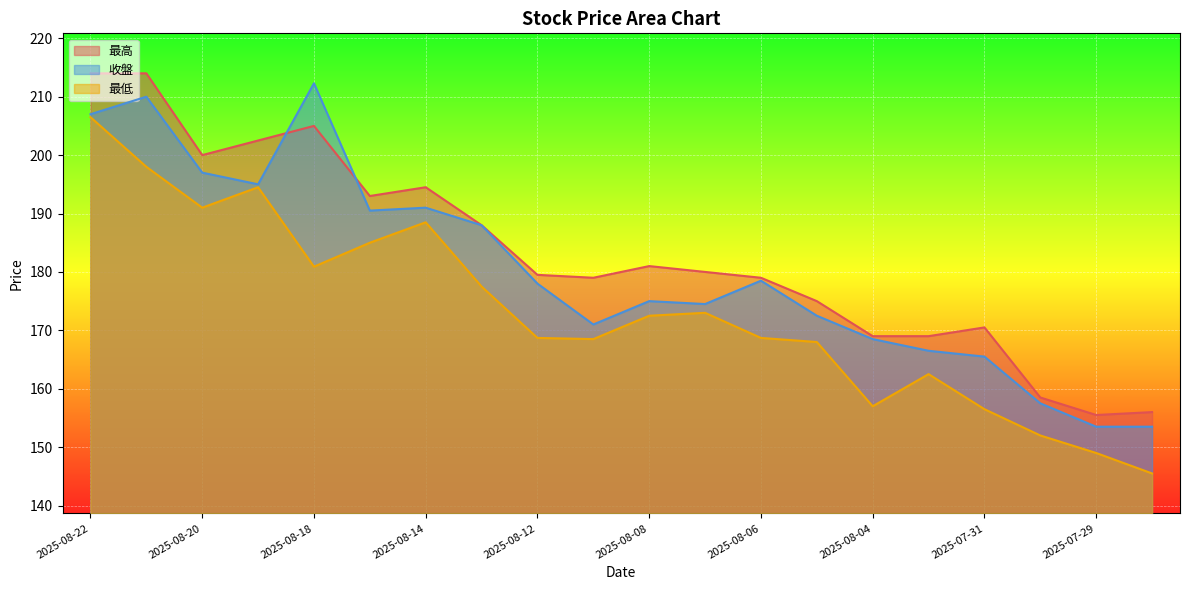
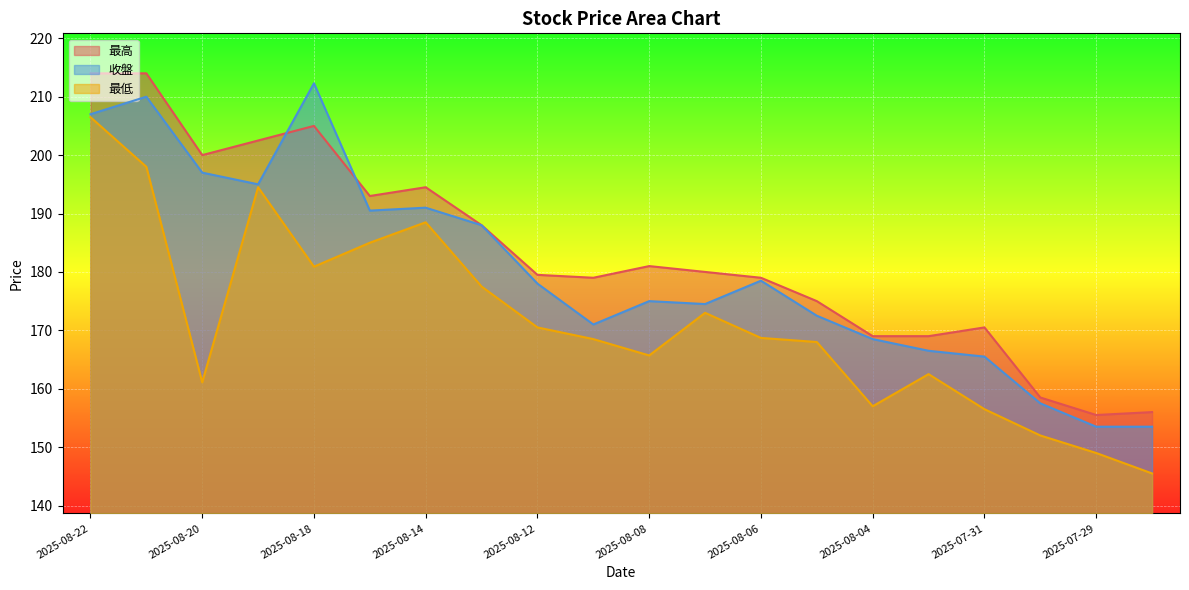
  {
    "最高": {
      "2025-08-20": 200,
      "2025-08-18": 205,
      "2025-08-14": 195,
      "2025-08-12": 180,
      "2025-08-08": 181,
      "2025-08-06": 179,
      "2025-08-04": 169,
      "2025-07-31": 171,
      "2025-07-29": 156
    },
    "收盤": {
      "2025-08-22": 207,
      "2025-08-20": 197,
      "2025-08-18": 212,
      "2025-08-14": 191,
      "2025-08-12": 178,
      "2025-08-08": 175,
      "2025-08-06": 179,
      "2025-08-04": 169,
      "2025-07-31": 166,
      "2025-07-29": 154
    },
    "最低": {
      "2025-08-22": 207,
-     "2025-08-20": 191,
+     "2025-08-20": 161,
      "2025-08-18": 181,
      "2025-08-14": 189,
-     "2025-08-12": 169,
-     "2025-08-08": 173,
+     "2025-08-12": 171,
+     "2025-08-08": 166,
      "2025-08-06": 169,
      "2025-08-04": 157,
      "2025-07-31": 157,
      "2025-07-29": 149
    }
  }
